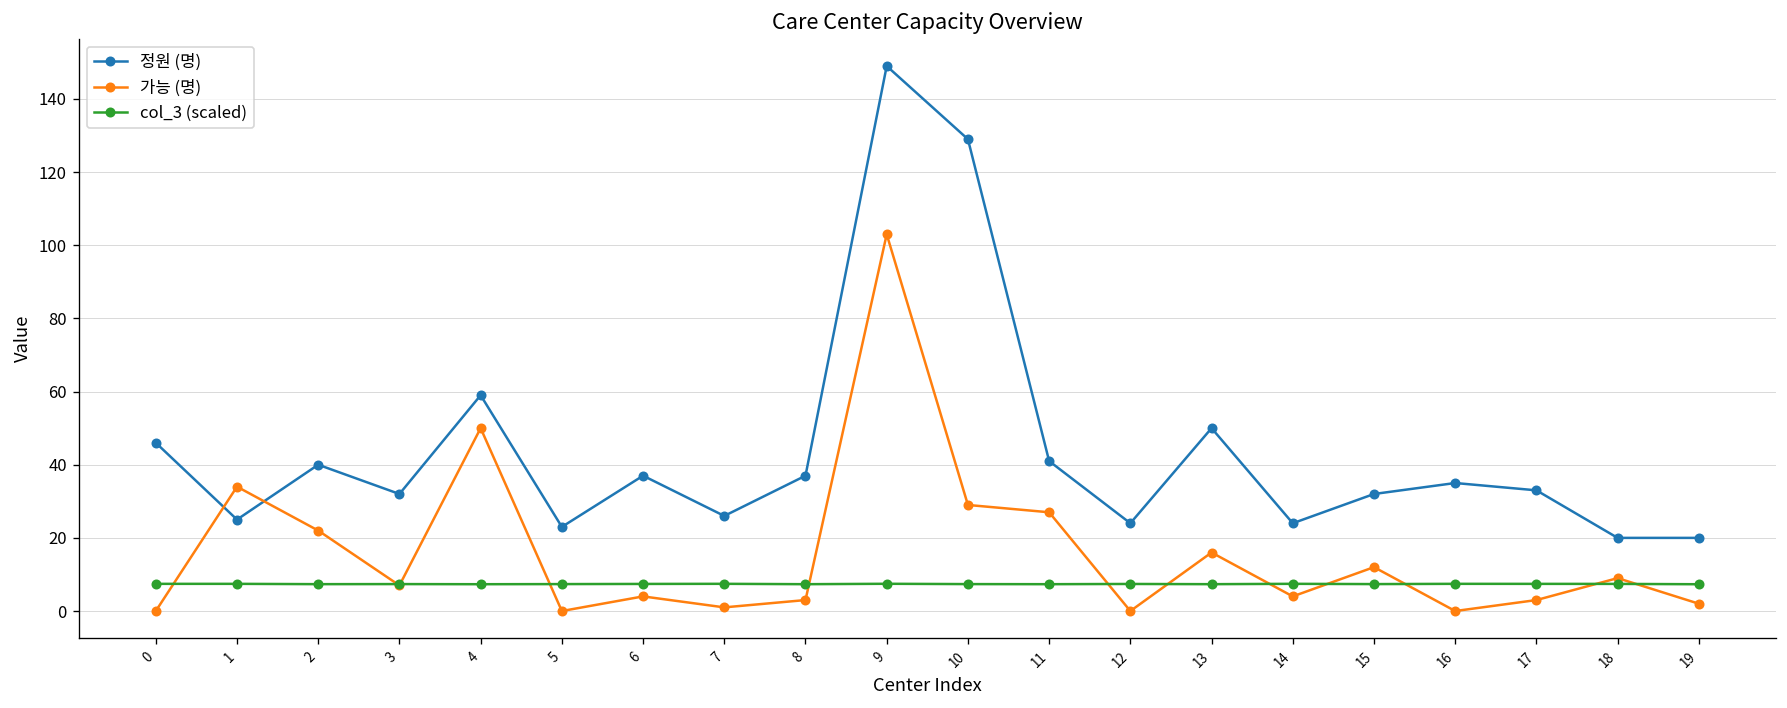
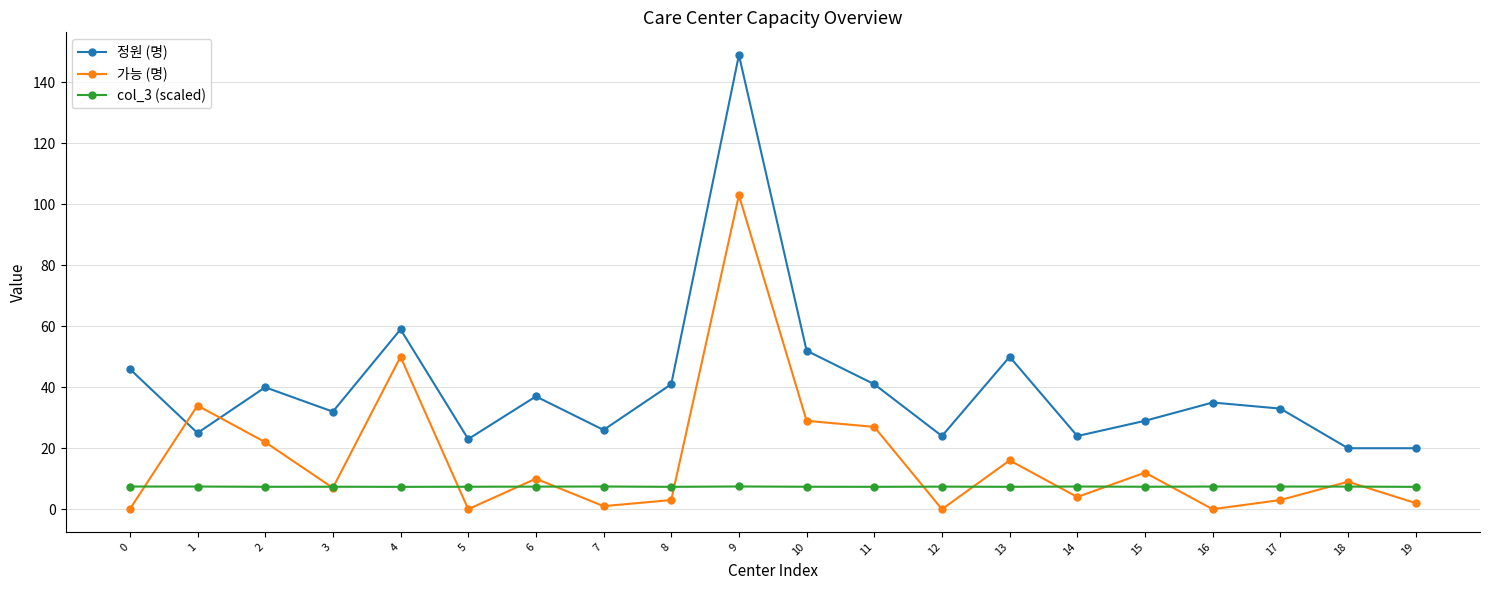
  {
    "정원 (명)": {
      "0": 46,
      "1": 25,
      "2": 40,
      "3": 32,
      "4": 59,
      "5": 23,
      "6": 37,
      "7": 26,
-     "8": 37,
+     "8": 41,
      "9": 149,
-     "10": 129,
+     "10": 52,
      "11": 41,
      "12": 24,
      "13": 50,
      "14": 24,
-     "15": 32,
+     "15": 29,
      "16": 35,
      "17": 33,
      "18": 20,
      "19": 20
    },
    "가능 (명)": {
      "0": 0,
      "1": 34,
      "2": 22,
      "4": 50,
      "5": 0,
-     "6": 4,
+     "6": 10,
      "7": 1,
      "8": 3,
      "9": 103,
      "10": 29,
      "11": 27,
      "12": 0,
      "13": 16,
      "14": 4,
      "15": 12,
      "16": 0,
      "17": 3,
      "18": 9,
      "19": 2
    },
    "col_3 (scaled)": {
      "0": 7,
      "1": 7,
      "2": 7,
      "4": 7,
      "5": 7,
      "6": 7,
      "7": 7,
      "8": 7,
      "9": 7,
      "10": 7,
      "11": 7,
      "12": 7,
      "13": 7,
      "14": 7,
      "15": 7,
      "16": 7,
      "17": 7,
      "18": 7,
      "19": 7
    }
  }
